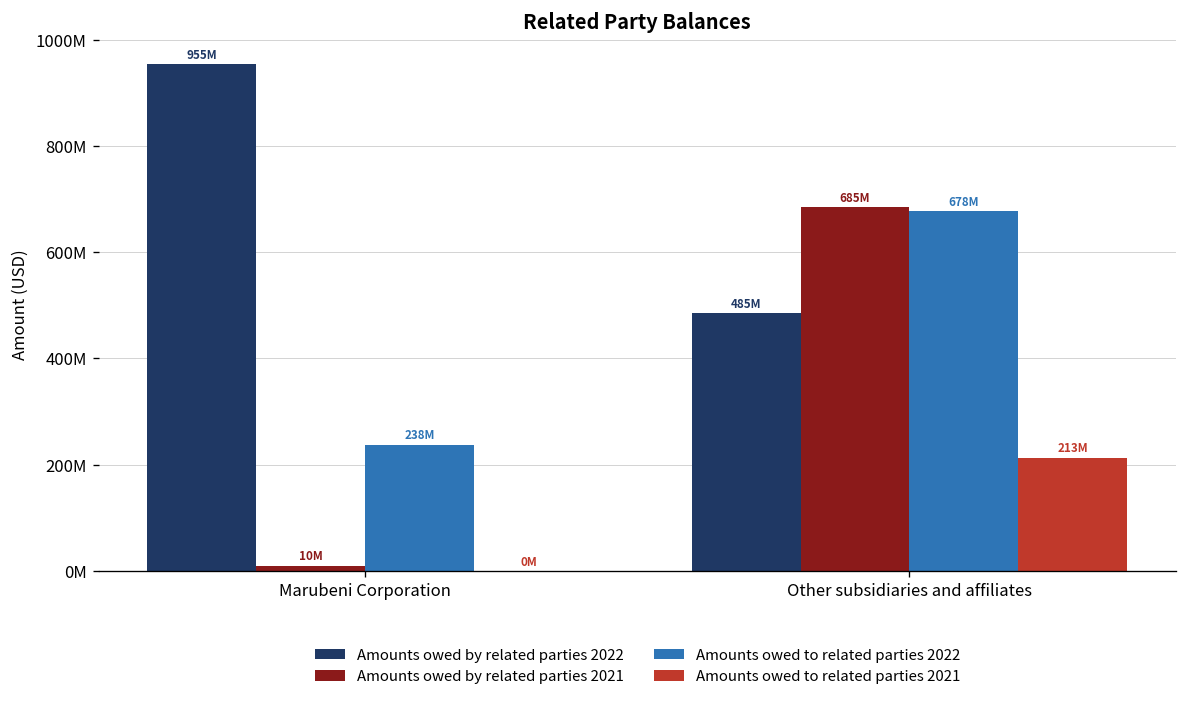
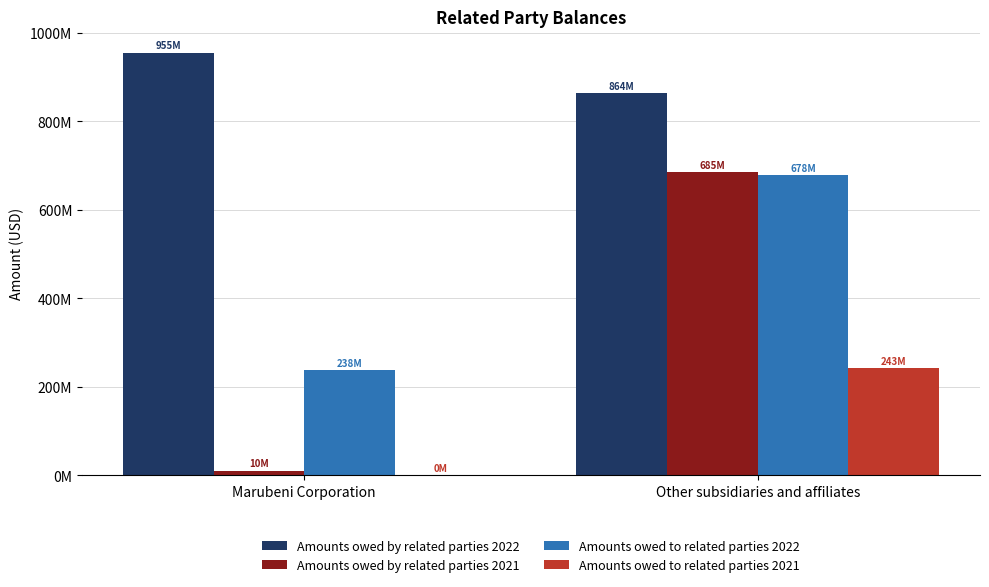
  {
    "Amounts owed by related parties 2022": {
      "Marubeni Corporation": "955M",
-     "Other subsidiaries and affiliates": "485M"
+     "Other subsidiaries and affiliates": "864M"
    },
    "Amounts owed by related parties 2021": {
      "Marubeni Corporation": "10M",
      "Other subsidiaries and affiliates": "685M"
    },
    "Amounts owed to related parties 2022": {
      "Marubeni Corporation": "238M",
      "Other subsidiaries and affiliates": "678M"
    },
    "Amounts owed to related parties 2021": {
-     "Other subsidiaries and affiliates": "213M"
+     "Other subsidiaries and affiliates": "243M"
    }
  }
